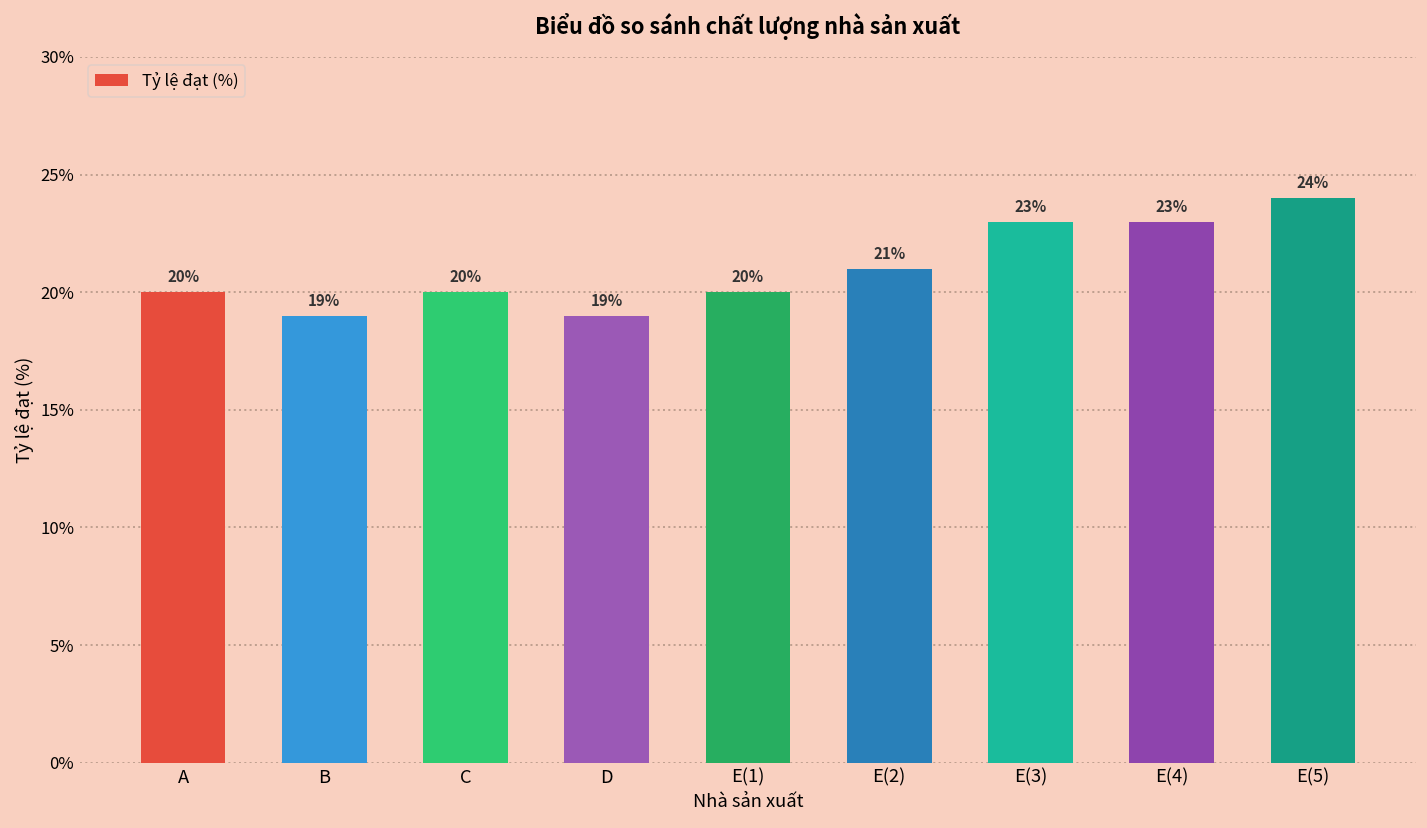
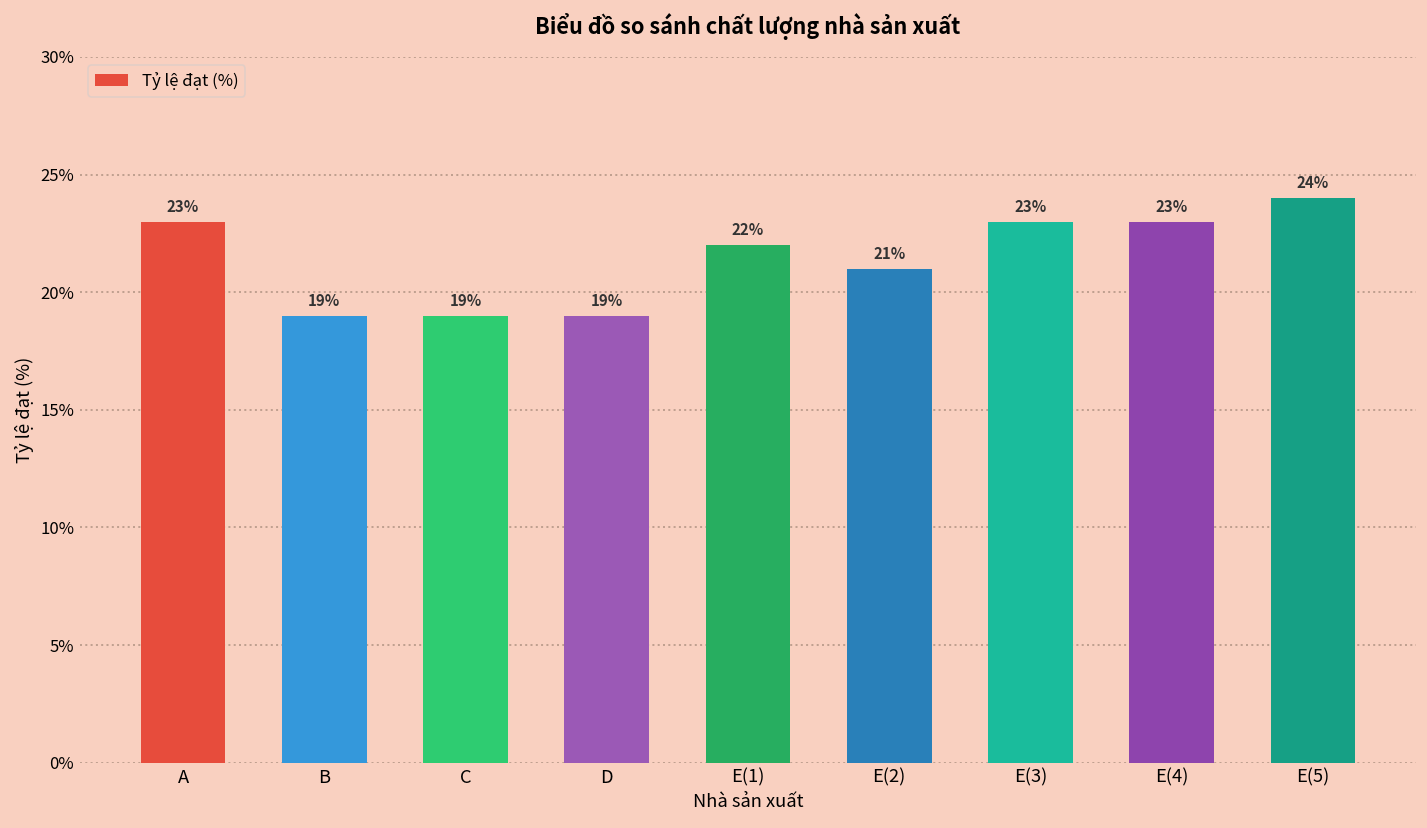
  {
-   "A": "20%",
+   "A": "23%",
    "B": "19%",
-   "C": "20%",
+   "C": "19%",
    "D": "19%",
-   "E(1)": "20%",
+   "E(1)": "22%",
    "E(2)": "21%",
    "E(3)": "23%",
    "E(4)": "23%",
    "E(5)": "24%"
  }
